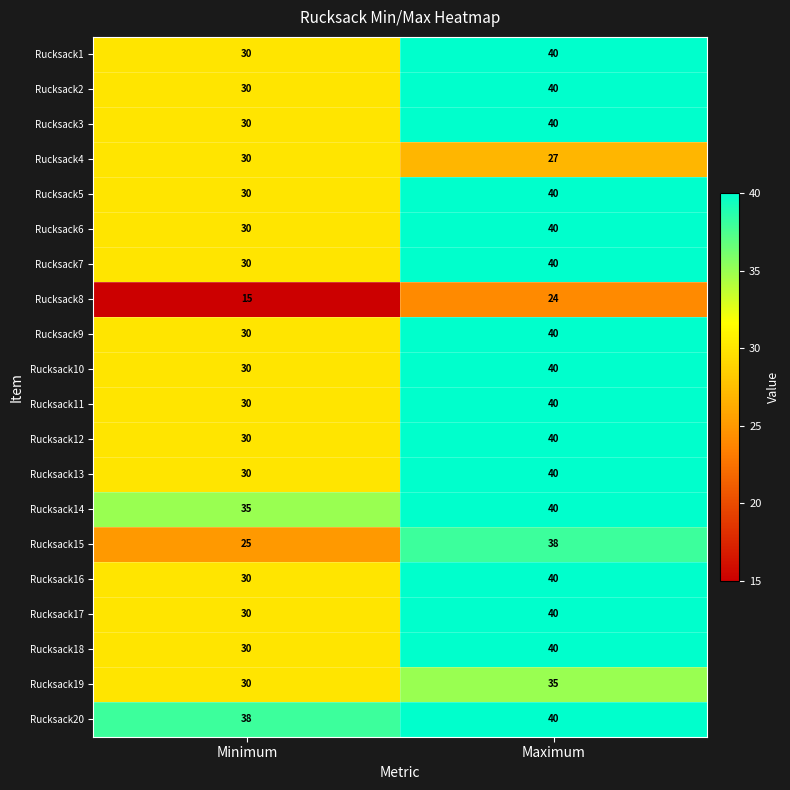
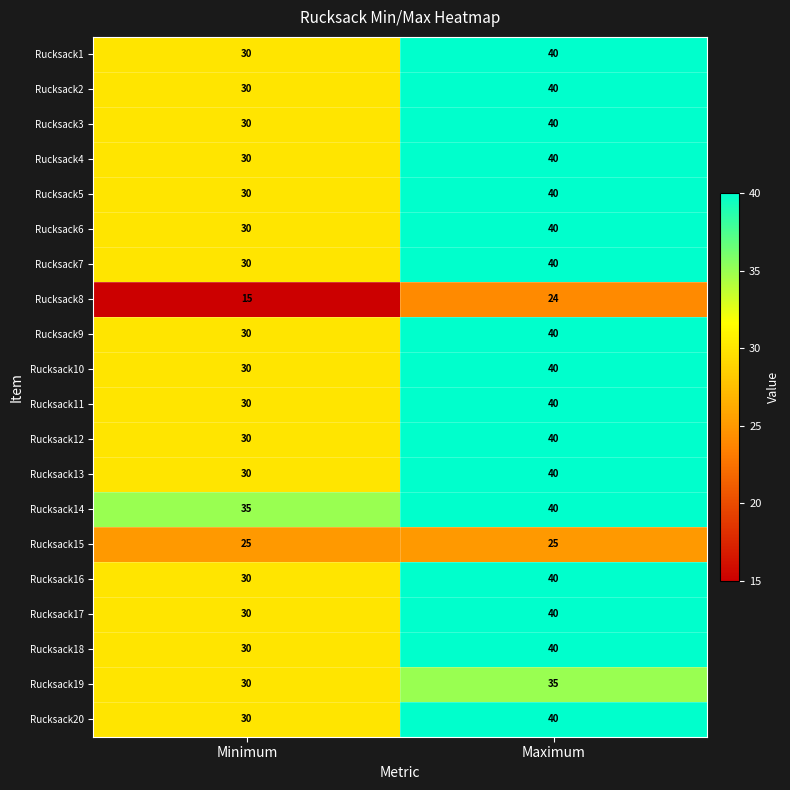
  {
    "Rucksack1": {
      "Minimum": 30,
      "Maximum": 40
    },
    "Rucksack2": {
      "Minimum": 30,
      "Maximum": 40
    },
    "Rucksack3": {
      "Minimum": 30,
      "Maximum": 40
    },
    "Rucksack4": {
      "Minimum": 30,
-     "Maximum": 27
+     "Maximum": 40
    },
    "Rucksack5": {
      "Minimum": 30,
      "Maximum": 40
    },
    "Rucksack6": {
      "Minimum": 30,
      "Maximum": 40
    },
    "Rucksack7": {
      "Minimum": 30,
      "Maximum": 40
    },
    "Rucksack8": {
      "Minimum": 15,
      "Maximum": 24
    },
    "Rucksack9": {
      "Minimum": 30,
      "Maximum": 40
    },
    "Rucksack10": {
      "Minimum": 30,
      "Maximum": 40
    },
    "Rucksack11": {
      "Minimum": 30,
      "Maximum": 40
    },
    "Rucksack12": {
      "Minimum": 30,
      "Maximum": 40
    },
    "Rucksack13": {
      "Minimum": 30,
      "Maximum": 40
    },
    "Rucksack14": {
      "Minimum": 35,
      "Maximum": 40
    },
    "Rucksack15": {
      "Minimum": 25,
-     "Maximum": 38
+     "Maximum": 25
    },
    "Rucksack16": {
      "Minimum": 30,
      "Maximum": 40
    },
    "Rucksack17": {
      "Minimum": 30,
      "Maximum": 40
    },
    "Rucksack18": {
      "Minimum": 30,
      "Maximum": 40
    },
    "Rucksack19": {
      "Minimum": 30,
      "Maximum": 35
    },
    "Rucksack20": {
-     "Minimum": 38,
+     "Minimum": 30,
      "Maximum": 40
    }
  }
